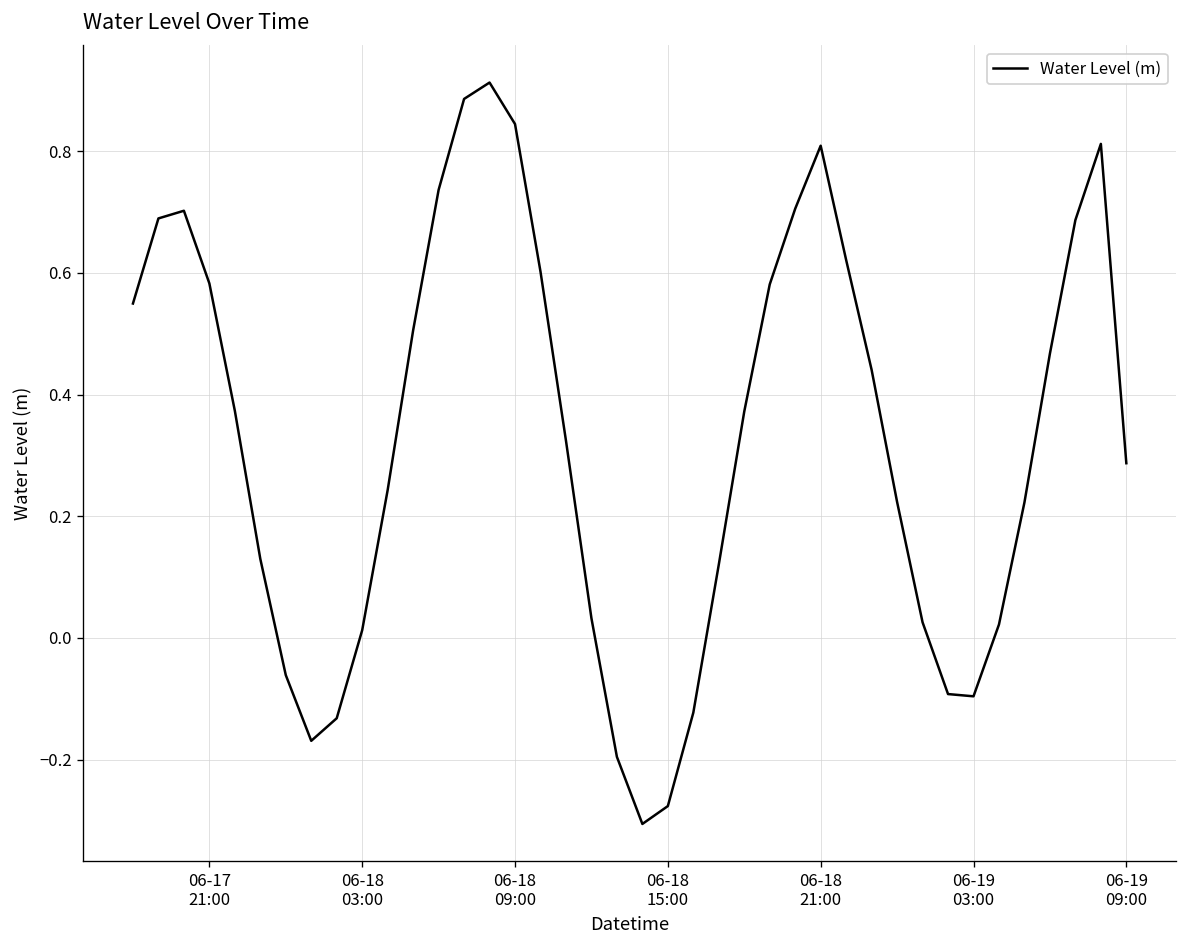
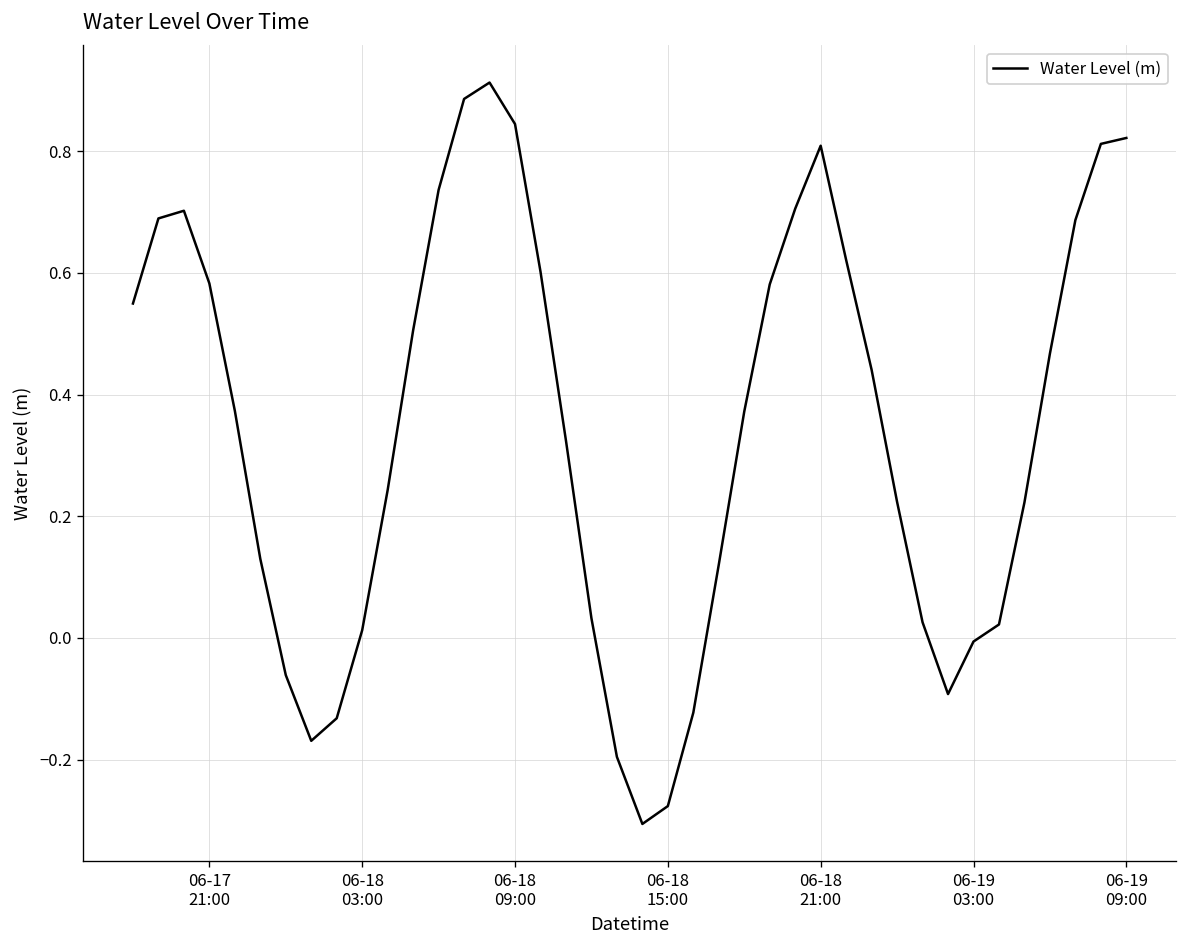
  {
    "06-17 21:00": 0.58,
    "06-18 03:00": 0.01,
    "06-18 09:00": 0.84,
    "06-18 15:00": -0.28,
    "06-18 21:00": 0.81,
-   "06-19 03:00": -0.10,
-   "06-19 09:00": 0.29
+   "06-19 03:00": -0.01,
+   "06-19 09:00": 0.82
  }
